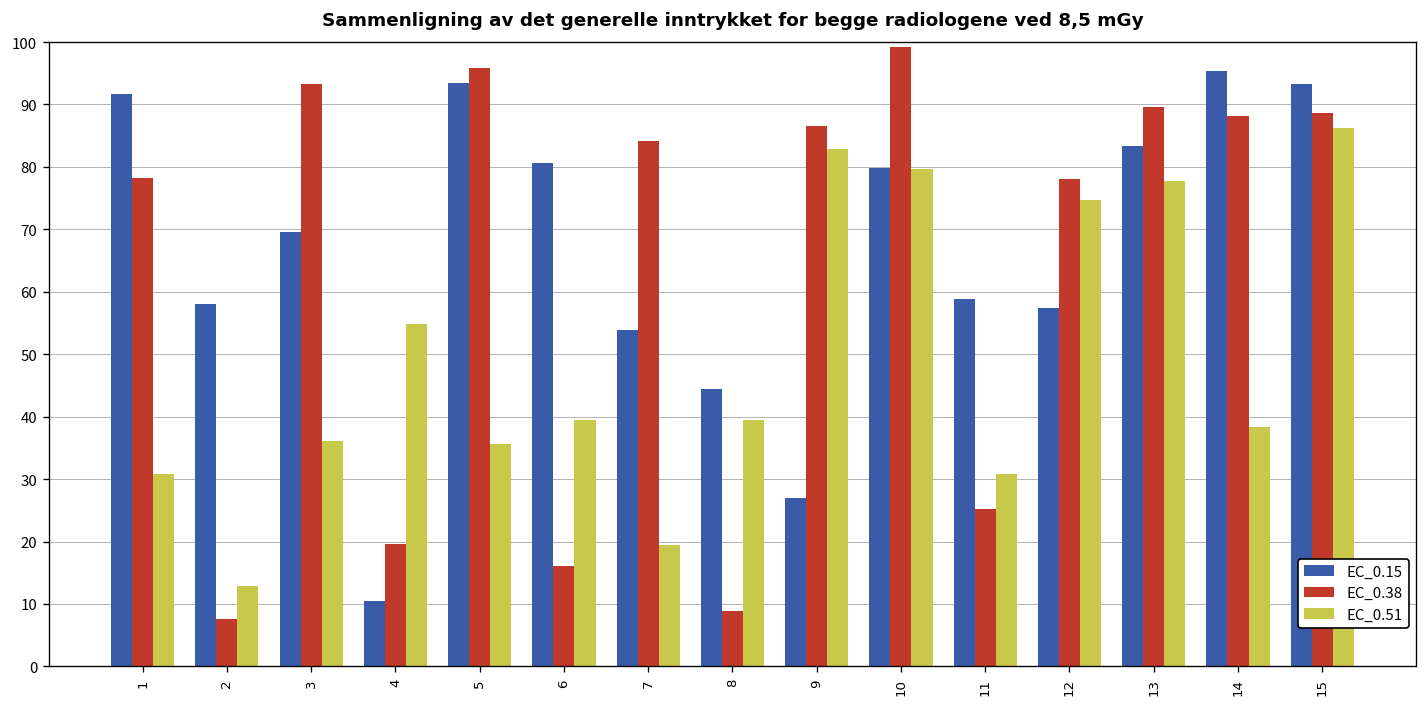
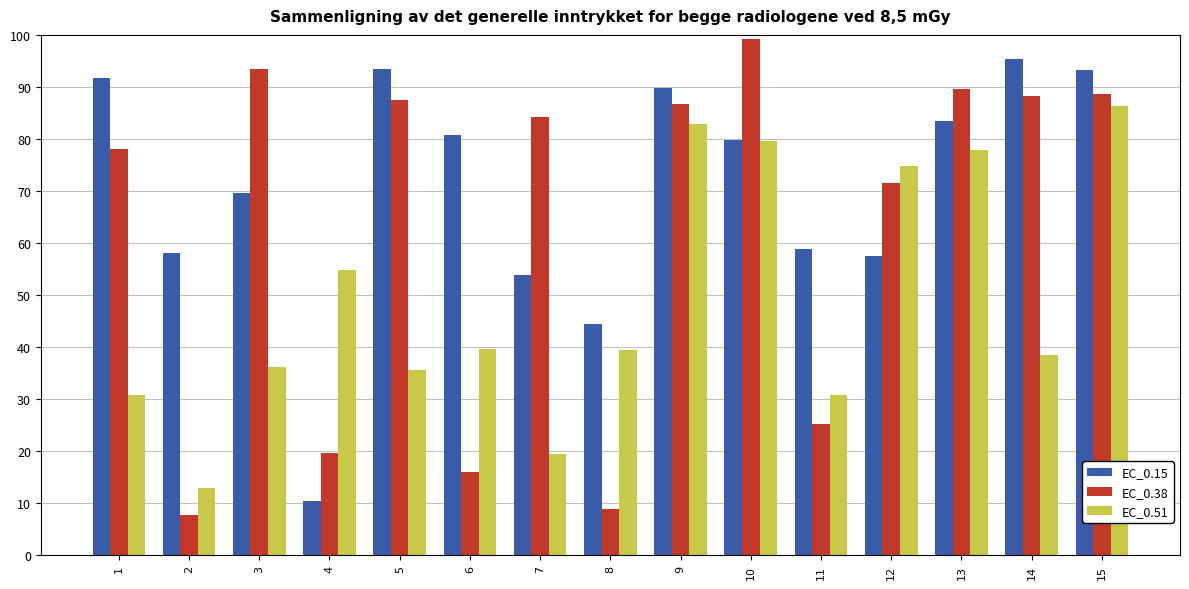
  {
    "EC_0.15": {
      "1": 92,
      "2": 58,
      "3": 70,
      "4": 10,
      "5": 94,
      "6": 81,
      "7": 54,
      "8": 44,
-     "9": 27,
+     "9": 90,
      "10": 80,
      "11": 59,
      "12": 57,
      "13": 83,
      "14": 95,
      "15": 93
    },
    "EC_0.38": {
      "1": 78,
      "2": 8,
      "3": 93,
      "4": 20,
-     "5": 96,
+     "5": 87,
      "6": 16,
      "7": 84,
      "8": 9,
      "9": 87,
      "10": 99,
      "11": 25,
-     "12": 78,
+     "12": 71,
      "13": 90,
      "14": 88,
      "15": 89
    },
    "EC_0.51": {
      "1": 31,
      "2": 13,
      "3": 36,
      "4": 55,
      "5": 36,
      "6": 40,
      "7": 19,
      "8": 39,
      "9": 83,
      "10": 80,
      "11": 31,
      "12": 75,
      "13": 78,
      "14": 38,
      "15": 86
    }
  }
